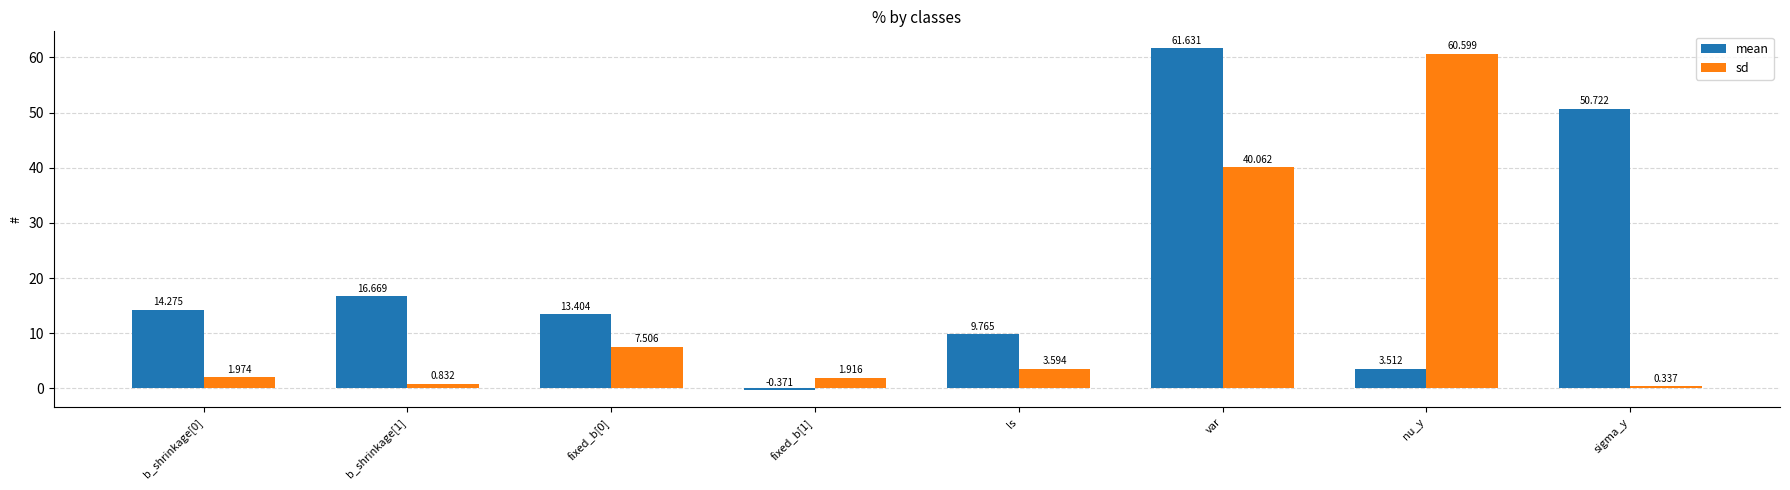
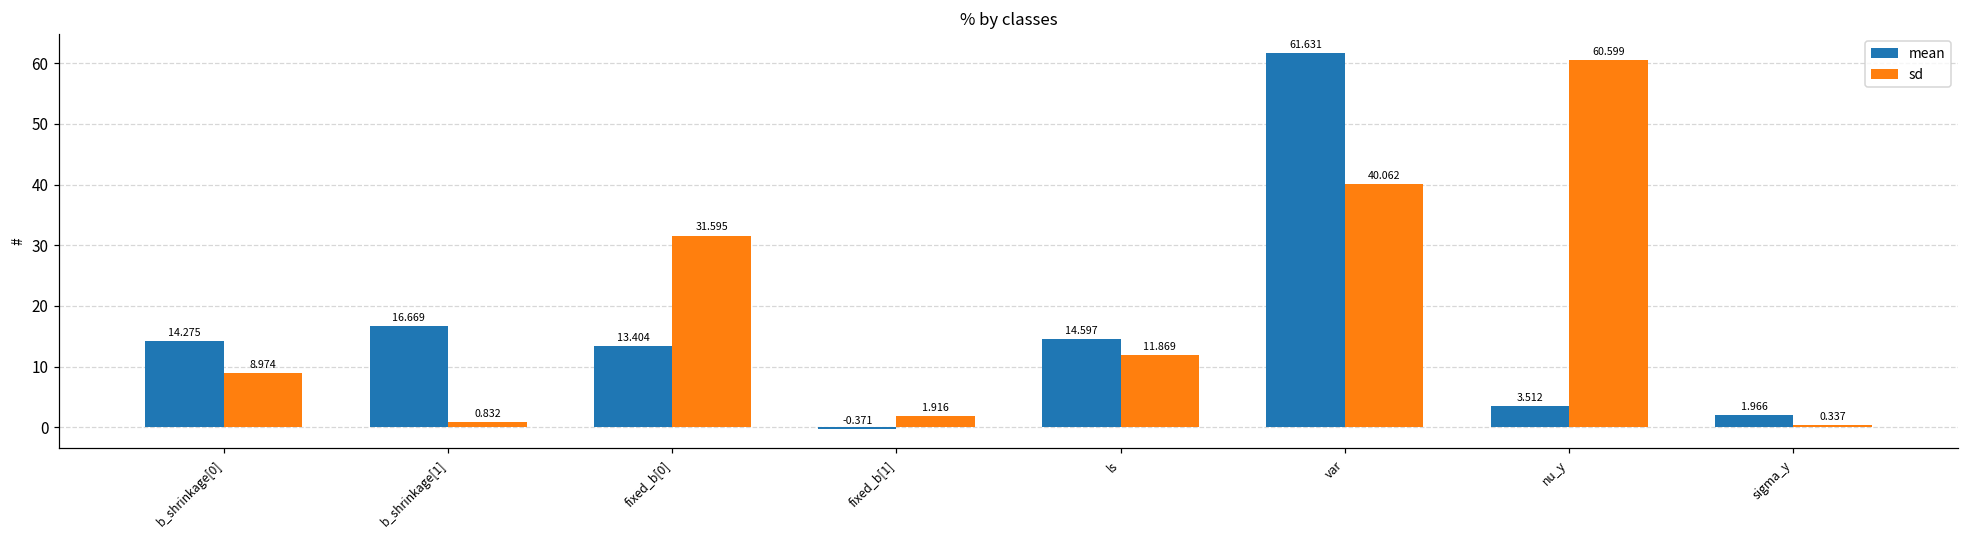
  {
    "mean": {
      "b_shrinkage[0]": 14.275,
      "b_shrinkage[1]": 16.669,
      "fixed_b[0]": 13.404,
      "fixed_b[1]": -0.371,
-     "ls": 9.765,
+     "ls": 14.597,
      "var": 61.631,
      "nu_y": 3.512,
-     "sigma_y": 50.722
+     "sigma_y": 1.966
    },
    "sd": {
-     "b_shrinkage[0]": 1.974,
+     "b_shrinkage[0]": 8.974,
      "b_shrinkage[1]": 0.832,
-     "fixed_b[0]": 7.506,
+     "fixed_b[0]": 31.595,
      "fixed_b[1]": 1.916,
-     "ls": 3.594,
+     "ls": 11.869,
      "var": 40.062,
      "nu_y": 60.599,
      "sigma_y": 0.337
    }
  }
